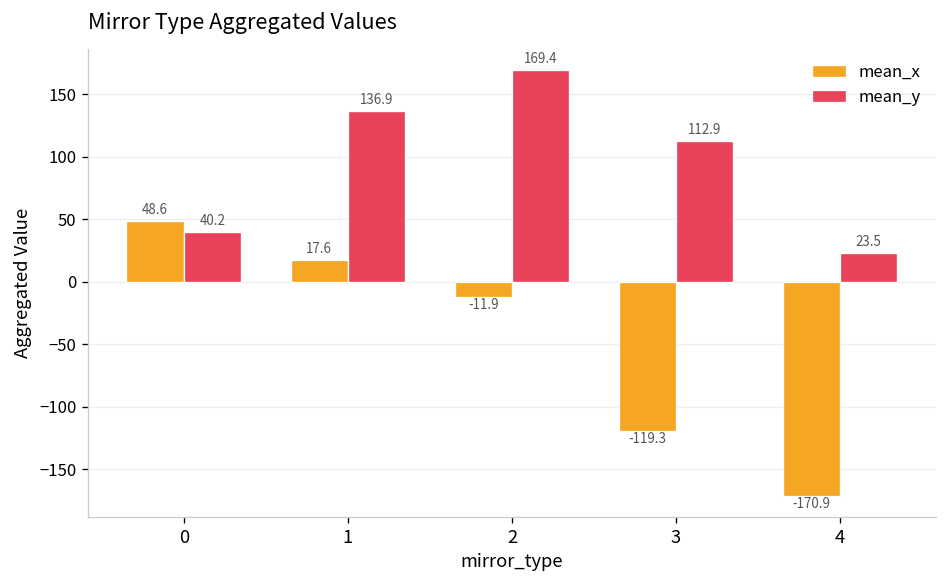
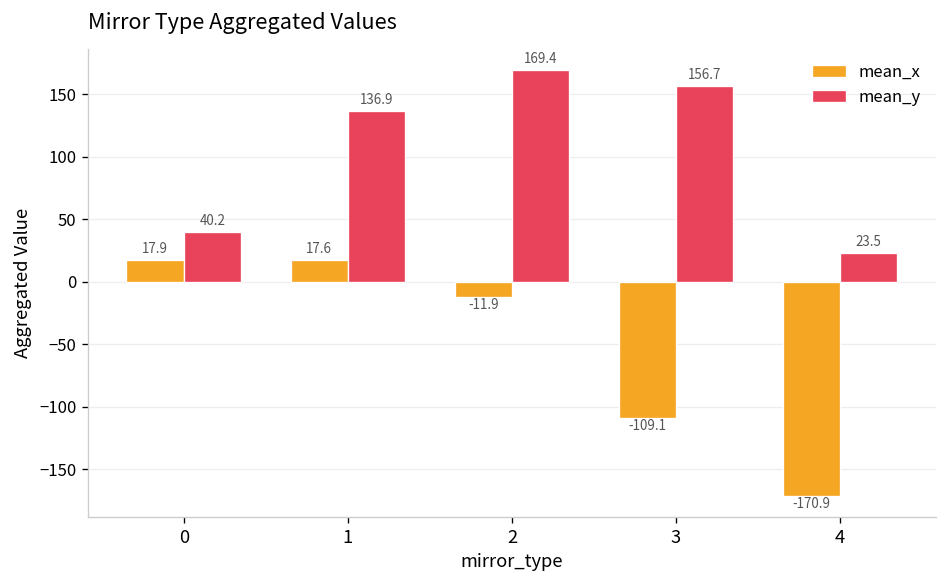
  {
    "mean_x": {
-     "0": 48.6,
+     "0": 17.9,
      "1": 17.6,
      "2": -11.9,
-     "3": -119.3,
+     "3": -109.1,
      "4": -170.9
    },
    "mean_y": {
      "0": 40.2,
      "1": 136.9,
      "2": 169.4,
-     "3": 112.9,
+     "3": 156.7,
      "4": 23.5
    }
  }
